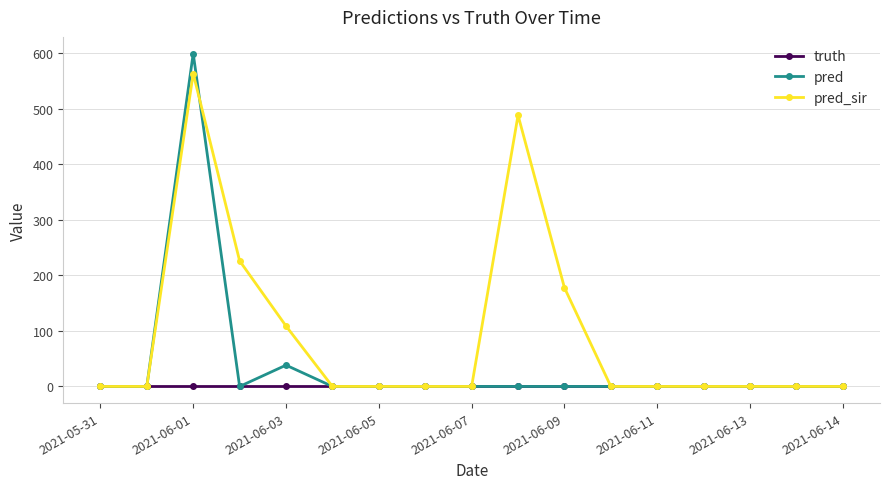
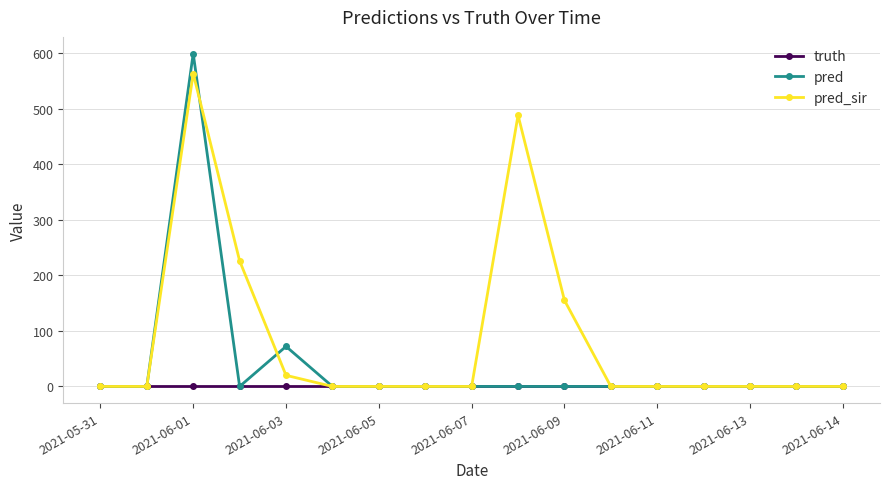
  {
    "truth": {
      "2021-06-01": 0,
      "2021-06-03": 0
    },
    "pred": {
      "2021-06-01": 600,
-     "2021-06-03": 40
+     "2021-06-03": 70
    },
    "pred_sir": {
      "2021-06-01": 560,
-     "2021-06-03": 110,
-     "2021-06-09": 180
+     "2021-06-03": 20,
+     "2021-06-09": 160
    }
  }
